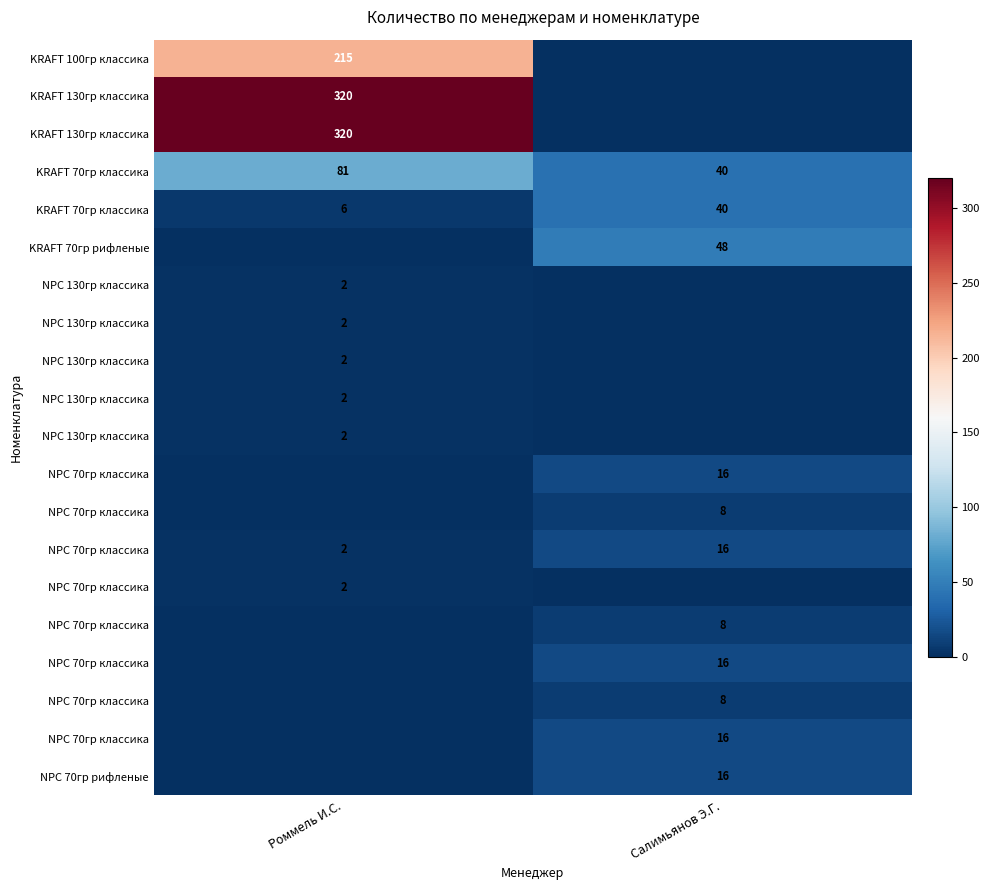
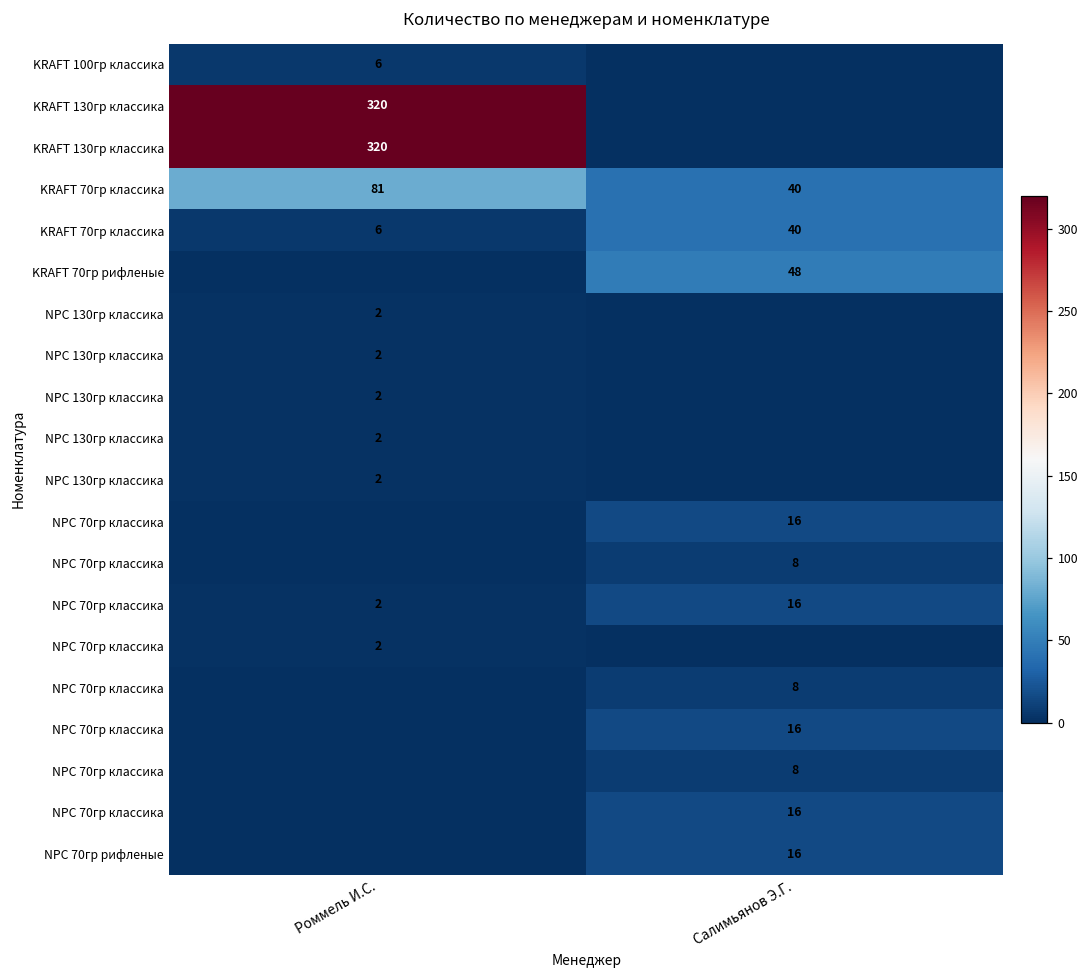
  {
    "KRAFT 100гр классика": {
-     "Роммель И.С.": 215
+     "Роммель И.С.": 6
    },
    "KRAFT 70гр рифленые": {
      "Салимьянов Э.Г.": 48
    },
    "NPC 70гр рифленые": {
      "Салимьянов Э.Г.": 16
    }
  }
